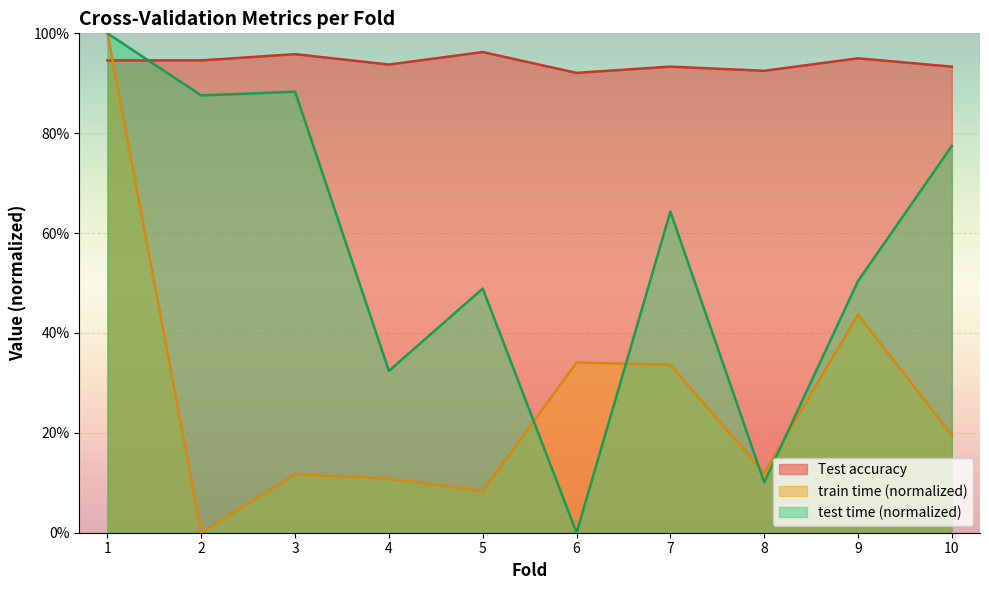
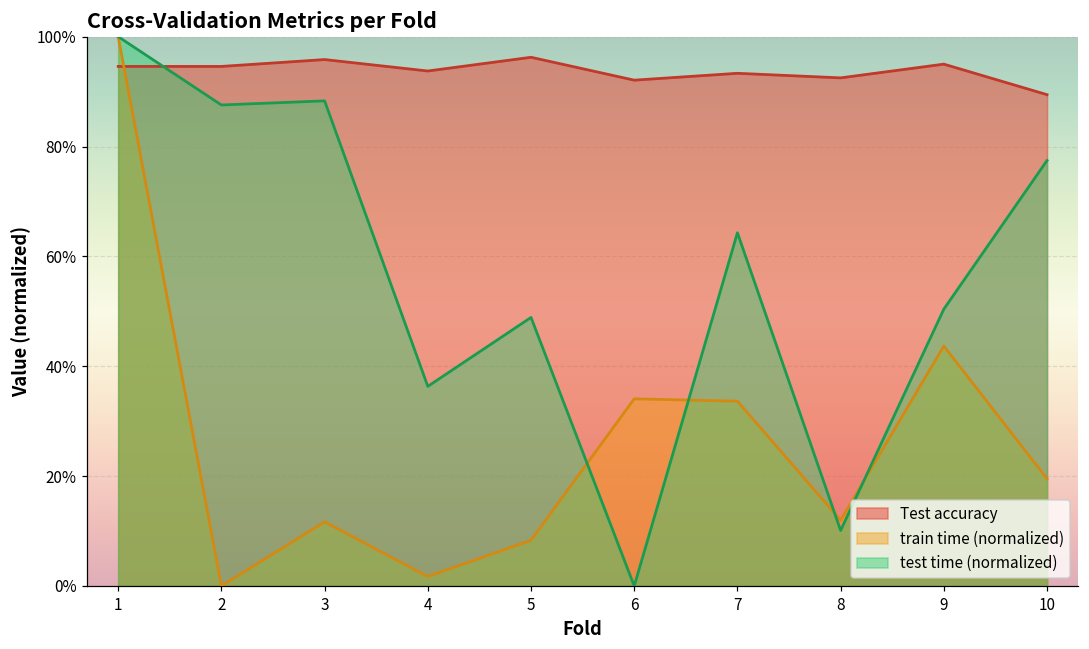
  {
    "Test accuracy": {
      "1": "95%",
      "2": "95%",
      "3": "96%",
      "4": "94%",
      "5": "96%",
      "6": "92%",
      "7": "93%",
      "8": "93%",
      "9": "95%",
-     "10": "93%"
+     "10": "89%"
    },
    "train time (normalized)": {
      "2": "0%",
      "3": "12%",
-     "4": "11%",
+     "4": "2%",
      "5": "8%",
      "6": "34%",
      "7": "34%",
      "8": "12%",
      "9": "44%",
      "10": "20%"
    },
    "test time (normalized)": {
      "2": "88%",
      "3": "88%",
-     "4": "32%",
+     "4": "36%",
      "5": "49%",
      "6": "0%",
      "7": "64%",
      "8": "10%",
      "9": "50%",
      "10": "77%"
    }
  }
